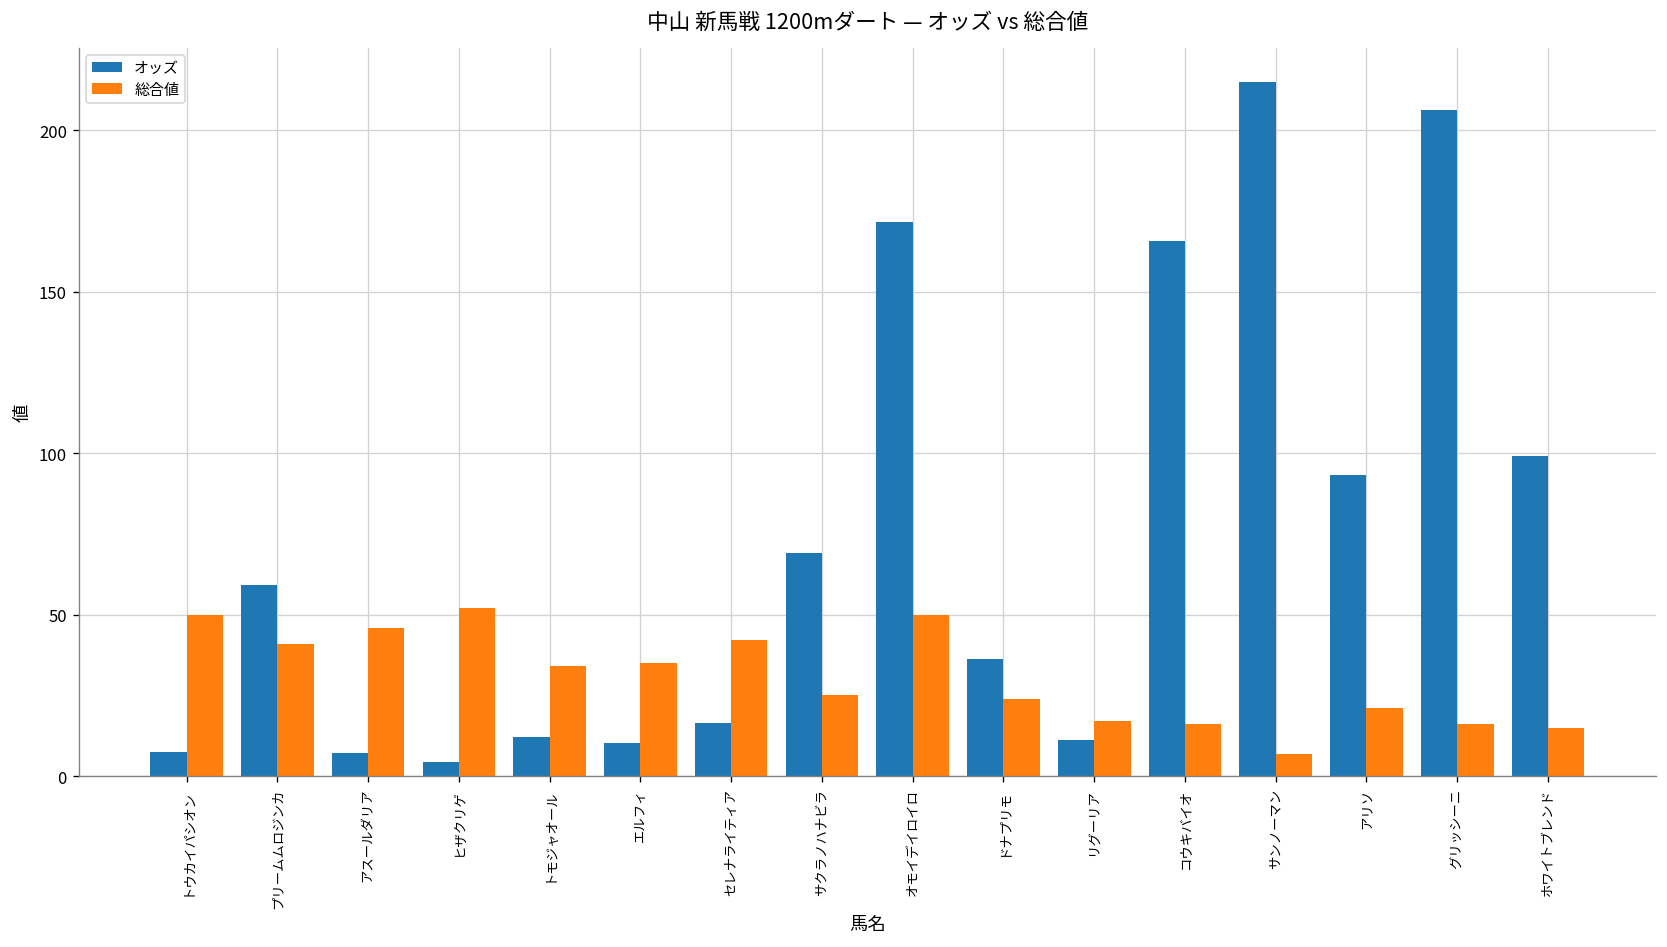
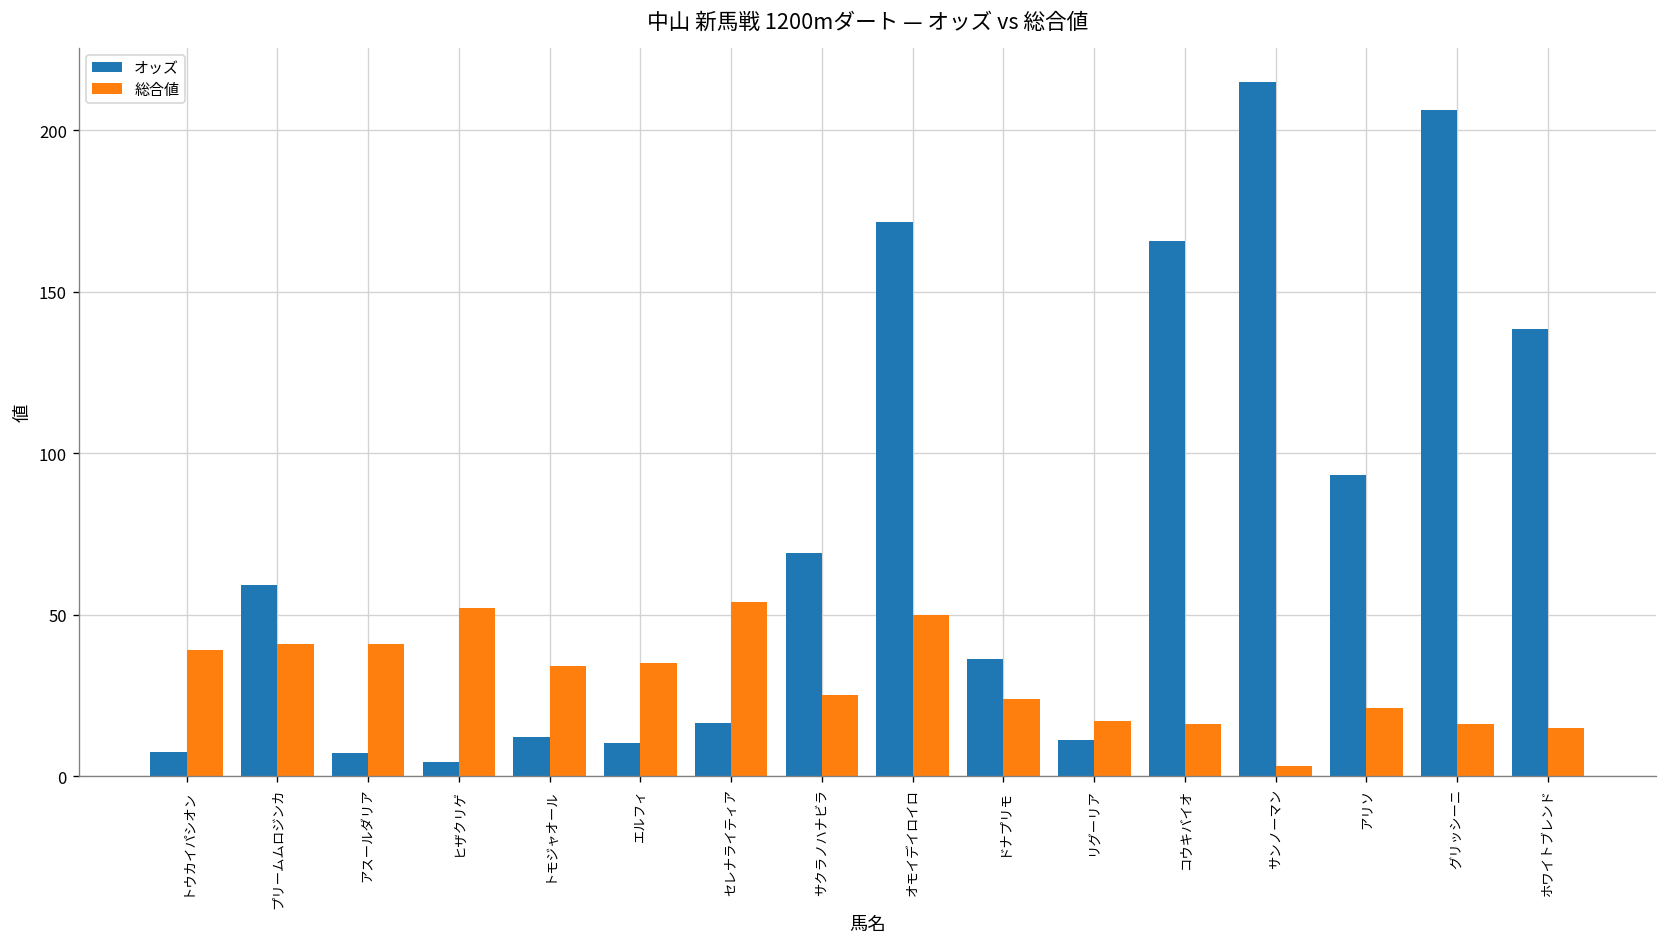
  {
    "オッズ": {
      "トウカイパシオン": 8,
      "プリームムロジンカ": 59,
      "アスールダリア": 7,
      "ヒザクリゲ": 5,
      "トモジャオール": 12,
      "エルフィ": 10,
      "セレナライティア": 16,
      "サクラノハナビラ": 69,
      "オモイデイロイロ": 172,
      "ドナプリモ": 36,
      "リグーリア": 11,
      "コウキバイオ": 166,
      "サンノーマン": 215,
      "アリソ": 93,
      "グリッシーニ": 206,
-     "ホワイトブレンド": 99
+     "ホワイトブレンド": 139
    },
    "総合値": {
-     "トウカイパシオン": 50,
+     "トウカイパシオン": 39,
      "プリームムロジンカ": 41,
-     "アスールダリア": 46,
+     "アスールダリア": 41,
      "ヒザクリゲ": 52,
      "トモジャオール": 34,
      "エルフィ": 35,
-     "セレナライティア": 42,
+     "セレナライティア": 54,
      "サクラノハナビラ": 25,
      "オモイデイロイロ": 50,
      "ドナプリモ": 24,
      "リグーリア": 17,
      "コウキバイオ": 16,
-     "サンノーマン": 7,
+     "サンノーマン": 3,
      "アリソ": 21,
      "グリッシーニ": 16,
      "ホワイトブレンド": 15
    }
  }
